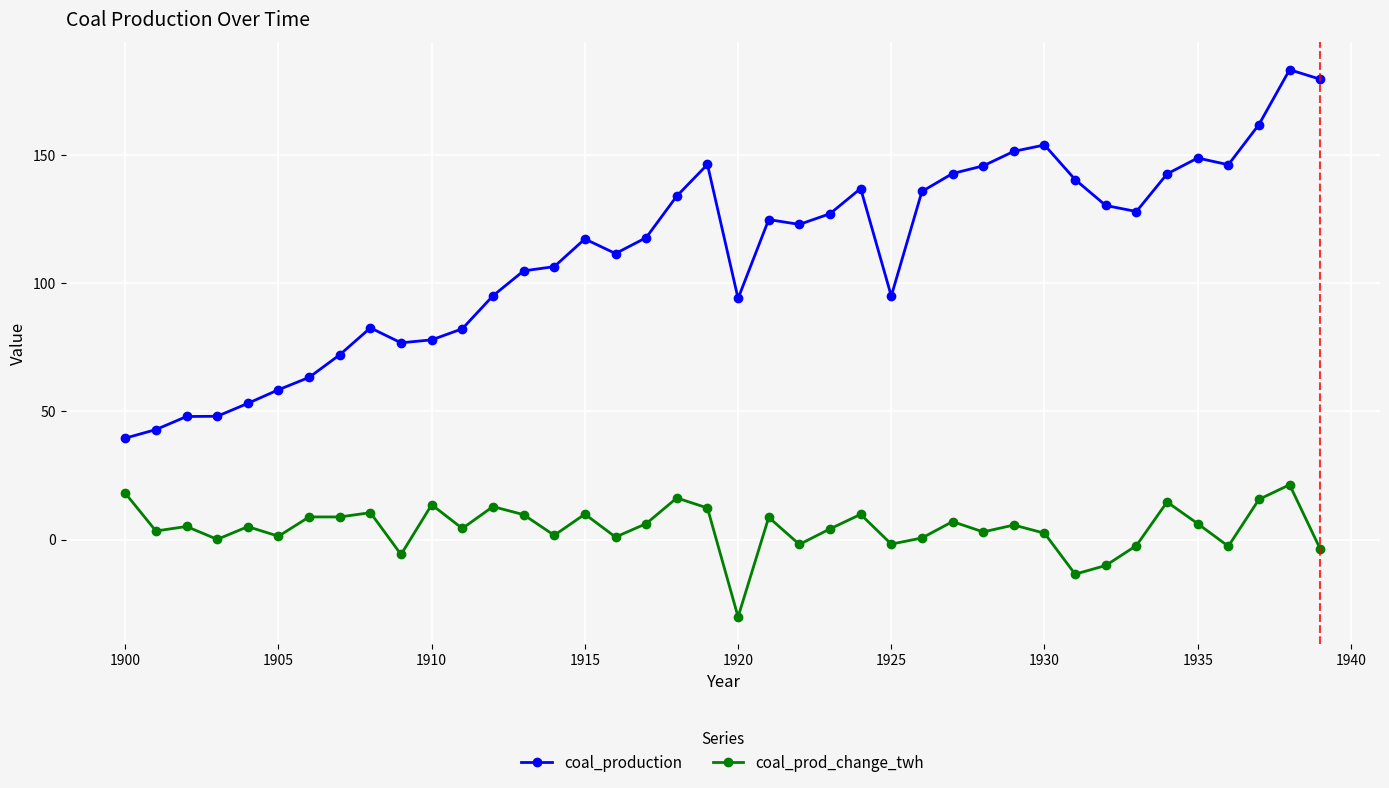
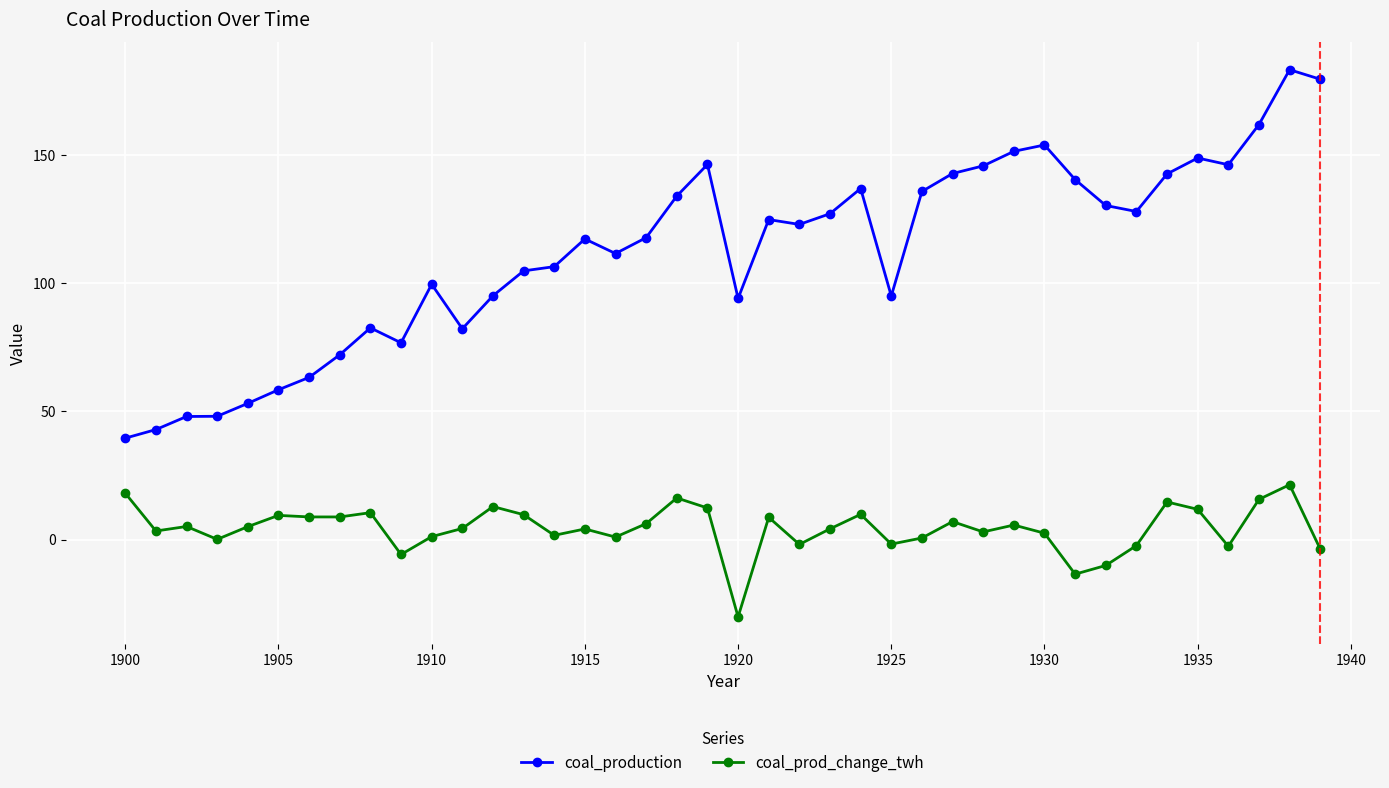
  {
    "coal_production": {
      "1900": 40,
      "1905": 58,
-     "1910": 78,
+     "1910": 100,
      "1915": 117,
      "1920": 94,
      "1925": 95,
      "1930": 154,
      "1935": 149
    },
    "coal_prod_change_twh": {
      "1900": 18,
-     "1905": 1,
-     "1910": 14,
-     "1915": 10,
+     "1905": 9,
+     "1910": 1,
+     "1915": 4,
      "1920": -30,
      "1925": -2,
      "1930": 2,
-     "1935": 6
+     "1935": 12
    }
  }
